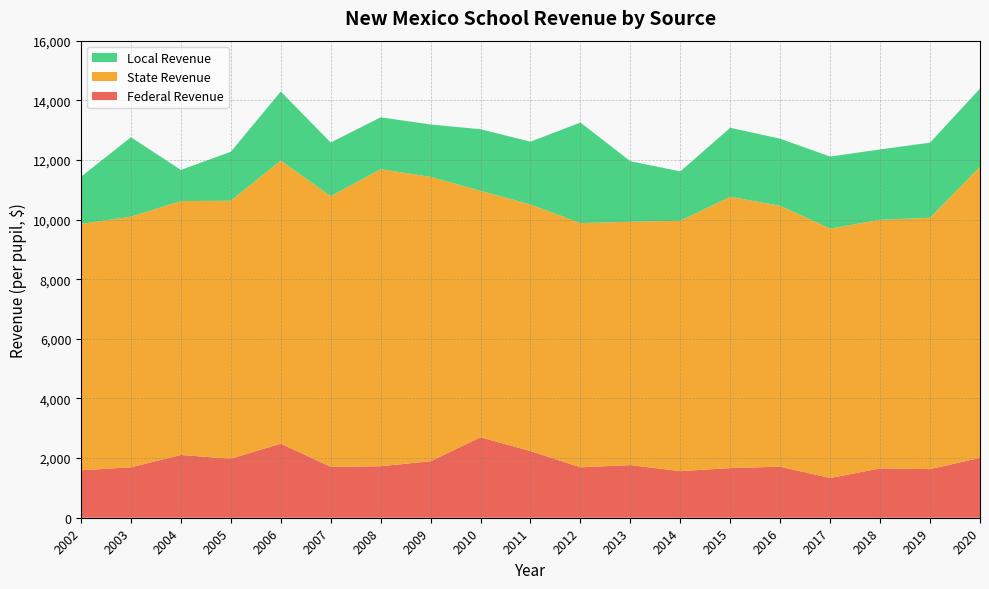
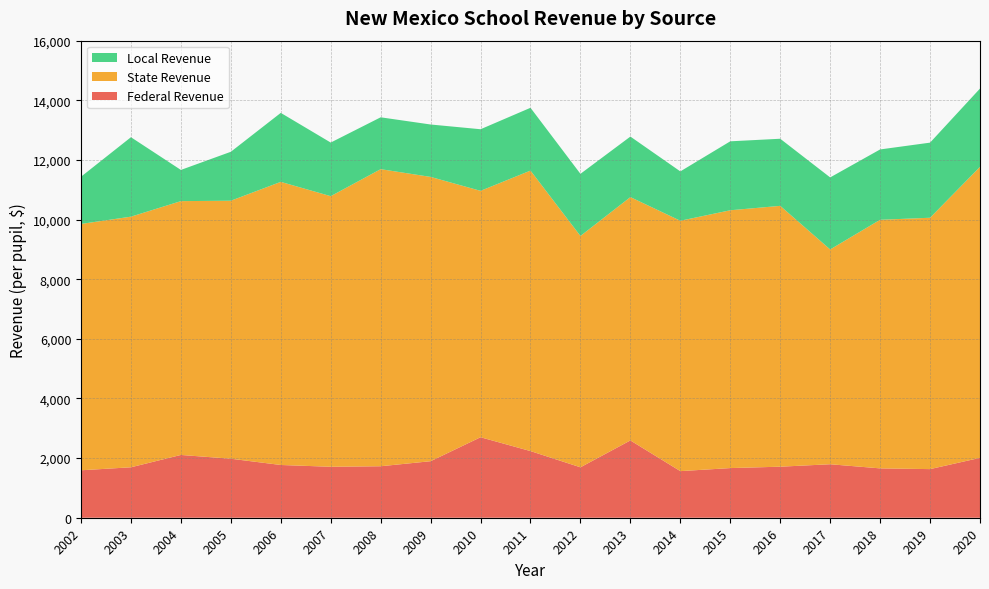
  {
    "Federal Revenue": {
      "2002": "1,600",
      "2003": "1,700",
      "2004": "2,100",
      "2005": "2,000",
-     "2006": "2,500",
+     "2006": "1,800",
      "2007": "1,700",
      "2008": "1,700",
      "2009": "1,900",
      "2010": "2,700",
      "2011": "2,200",
      "2012": "1,700",
-     "2013": "1,800",
+     "2013": "2,600",
      "2014": "1,600",
      "2015": "1,700",
      "2016": "1,700",
-     "2017": "1,300",
+     "2017": "1,800",
      "2018": "1,700",
      "2019": "1,600",
      "2020": "2,000"
    },
    "State Revenue": {
      "2002": "8,300",
      "2003": "8,400",
      "2004": "8,500",
      "2005": "8,700",
      "2006": "9,500",
      "2007": "9,100",
      "2008": "10,000",
      "2009": "9,500",
      "2010": "8,300",
-     "2011": "8,300",
-     "2012": "8,200",
+     "2011": "9,400",
+     "2012": "7,800",
      "2013": "8,200",
      "2014": "8,400",
-     "2015": "9,100",
+     "2015": "8,600",
      "2016": "8,700",
-     "2017": "8,400",
+     "2017": "7,200",
      "2018": "8,300",
      "2019": "8,400",
      "2020": "9,800"
    },
    "Local Revenue": {
      "2002": "1,600",
      "2003": "2,700",
      "2004": "1,000",
      "2005": "1,600",
      "2006": "2,300",
      "2007": "1,800",
      "2008": "1,700",
      "2009": "1,800",
      "2010": "2,100",
      "2011": "2,100",
-     "2012": "3,400",
+     "2012": "2,100",
      "2013": "2,000",
      "2014": "1,700",
      "2015": "2,300",
      "2016": "2,300",
      "2017": "2,400",
      "2018": "2,400",
      "2019": "2,500",
      "2020": "2,600"
    }
  }
